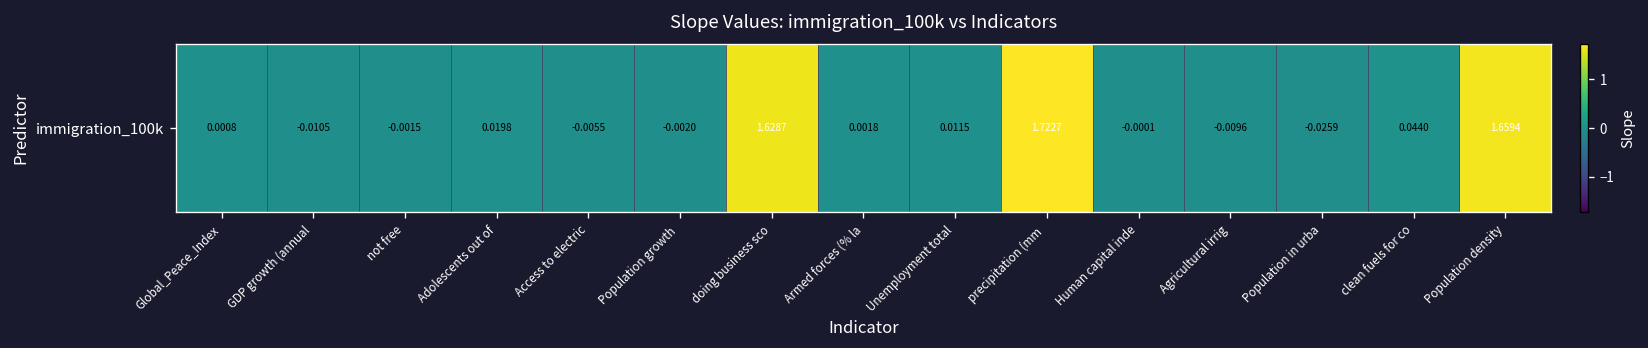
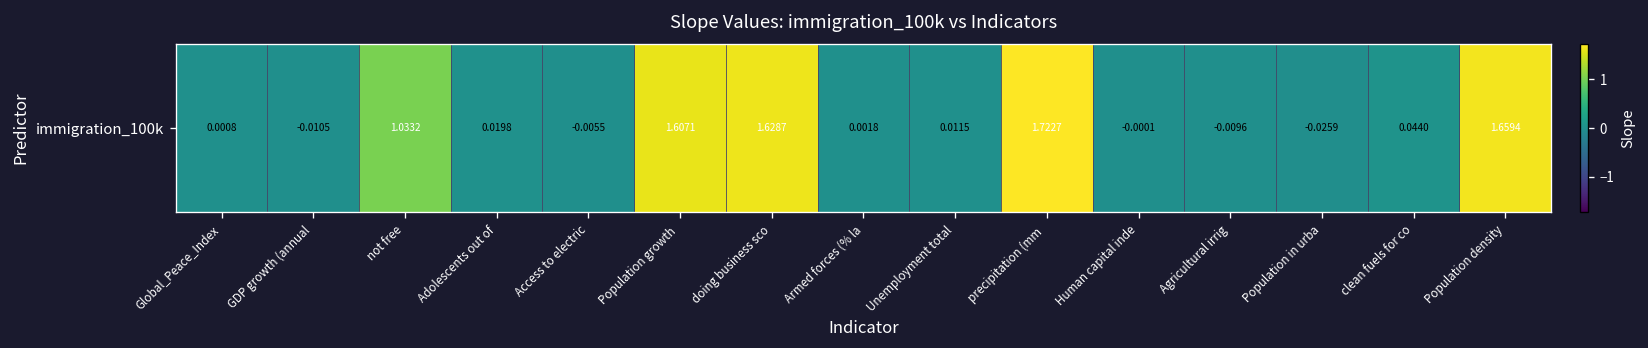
  {
    "immigration_100k": {
      "Global_Peace_Index": 0.0008,
      "GDP growth (annual": -0.0105,
-     "not free": -0.0015,
+     "not free": 1.0332,
      "Adolescents out of": 0.0198,
      "Access to electric": -0.0055,
-     "Population growth": -0.0020,
+     "Population growth": 1.6071,
      "doing business sco": 1.6287,
      "Armed forces (% la": 0.0018,
      "Unemployment total": 0.0115,
      "precipitation (mm": 1.7227,
      "Human capital inde": -0.0001,
      "Agricultural irrig": -0.0096,
      "Population in urba": -0.0259,
      "clean fuels for co": 0.0440,
      "Population density": 1.6594
    }
  }
